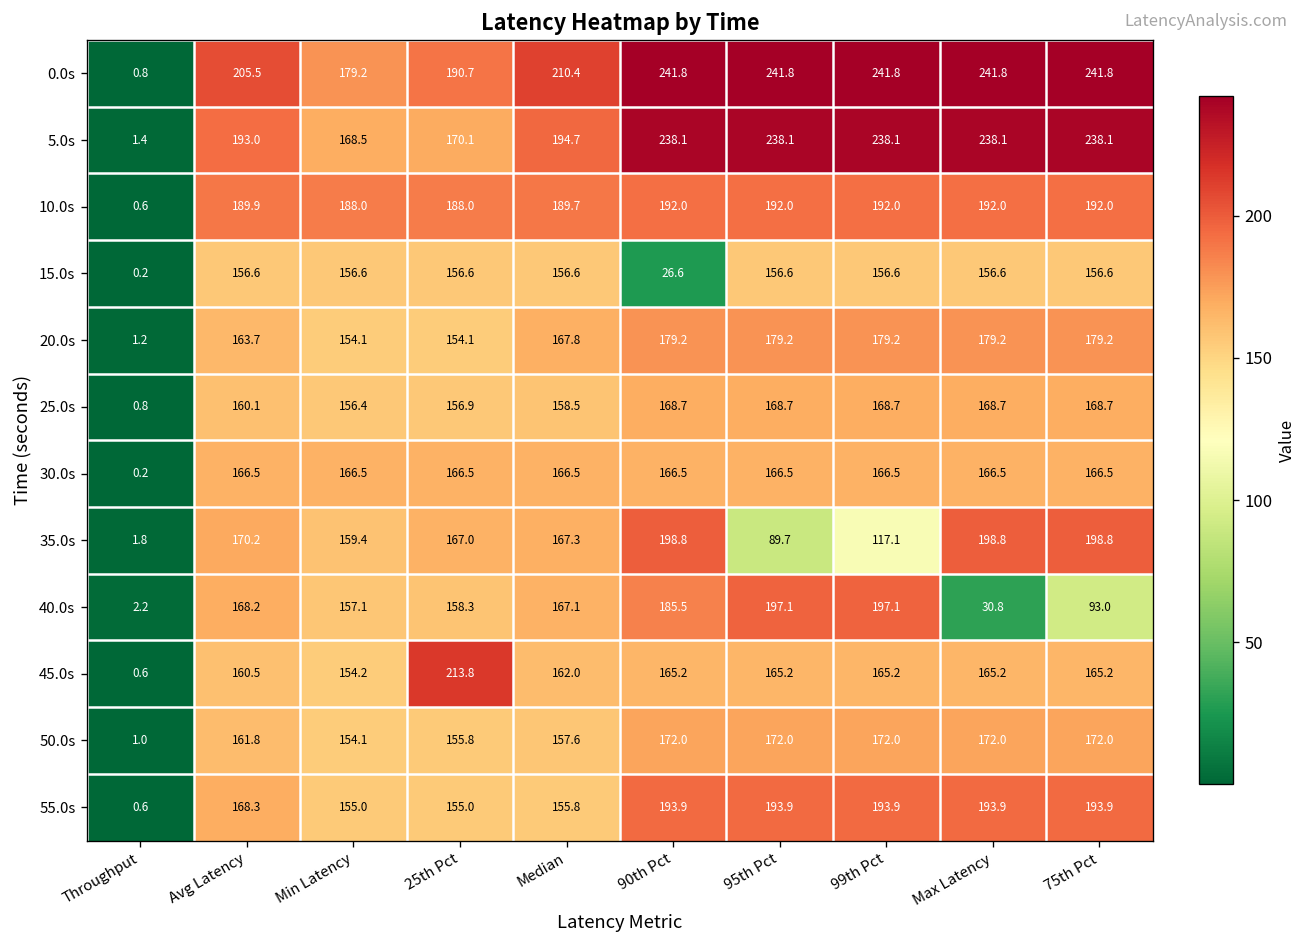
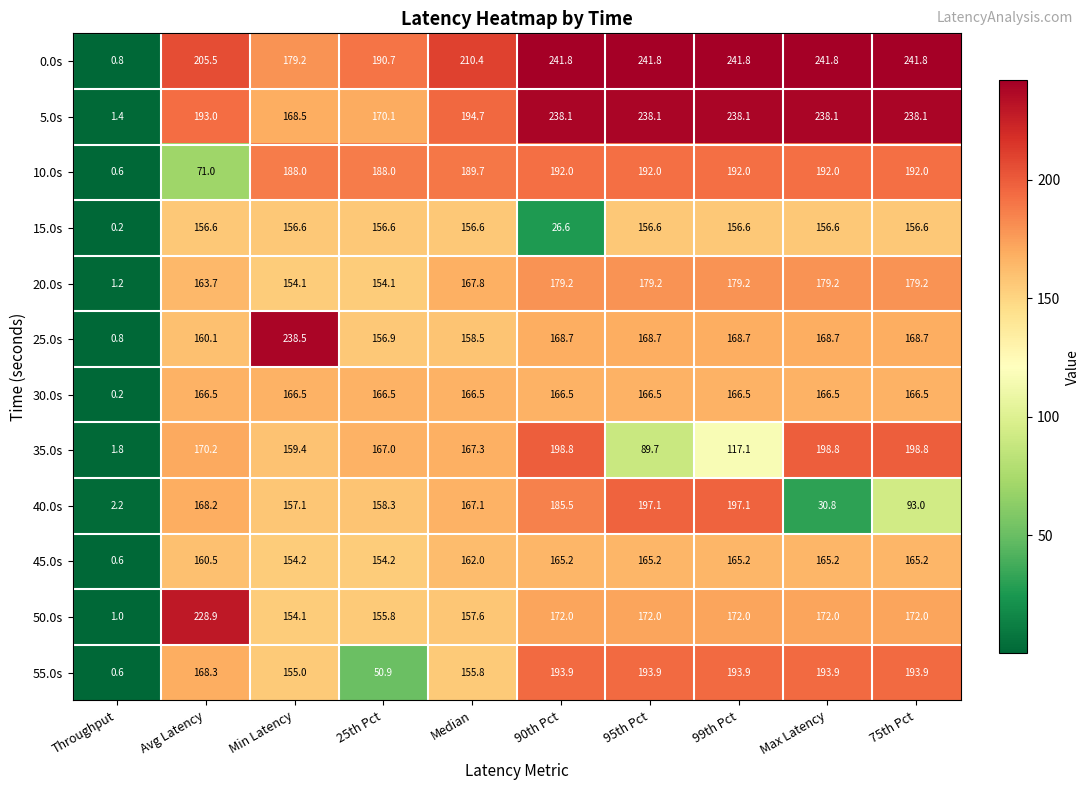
  {
    "0.0s": {
      "Throughput": 0.8,
      "Avg Latency": 205.5,
      "Min Latency": 179.2,
      "25th Pct": 190.7,
      "Median": 210.4,
      "90th Pct": 241.8,
      "95th Pct": 241.8,
      "99th Pct": 241.8,
      "Max Latency": 241.8,
      "75th Pct": 241.8
    },
    "5.0s": {
      "Throughput": 1.4,
      "Avg Latency": 193.0,
      "Min Latency": 168.5,
      "25th Pct": 170.1,
      "Median": 194.7,
      "90th Pct": 238.1,
      "95th Pct": 238.1,
      "99th Pct": 238.1,
      "Max Latency": 238.1,
      "75th Pct": 238.1
    },
    "10.0s": {
      "Throughput": 0.6,
-     "Avg Latency": 189.9,
+     "Avg Latency": 71.0,
      "Min Latency": 188.0,
      "25th Pct": 188.0,
      "Median": 189.7,
      "90th Pct": 192.0,
      "95th Pct": 192.0,
      "99th Pct": 192.0,
      "Max Latency": 192.0,
      "75th Pct": 192.0
    },
    "15.0s": {
      "Throughput": 0.2,
      "Avg Latency": 156.6,
      "Min Latency": 156.6,
      "25th Pct": 156.6,
      "Median": 156.6,
      "90th Pct": 26.6,
      "95th Pct": 156.6,
      "99th Pct": 156.6,
      "Max Latency": 156.6,
      "75th Pct": 156.6
    },
    "20.0s": {
      "Throughput": 1.2,
      "Avg Latency": 163.7,
      "Min Latency": 154.1,
      "25th Pct": 154.1,
      "Median": 167.8,
      "90th Pct": 179.2,
      "95th Pct": 179.2,
      "99th Pct": 179.2,
      "Max Latency": 179.2,
      "75th Pct": 179.2
    },
    "25.0s": {
      "Throughput": 0.8,
      "Avg Latency": 160.1,
-     "Min Latency": 156.4,
+     "Min Latency": 238.5,
      "25th Pct": 156.9,
      "Median": 158.5,
      "90th Pct": 168.7,
      "95th Pct": 168.7,
      "99th Pct": 168.7,
      "Max Latency": 168.7,
      "75th Pct": 168.7
    },
    "30.0s": {
      "Throughput": 0.2,
      "Avg Latency": 166.5,
      "Min Latency": 166.5,
      "25th Pct": 166.5,
      "Median": 166.5,
      "90th Pct": 166.5,
      "95th Pct": 166.5,
      "99th Pct": 166.5,
      "Max Latency": 166.5,
      "75th Pct": 166.5
    },
    "35.0s": {
      "Throughput": 1.8,
      "Avg Latency": 170.2,
      "Min Latency": 159.4,
      "25th Pct": 167.0,
      "Median": 167.3,
      "90th Pct": 198.8,
      "95th Pct": 89.7,
      "99th Pct": 117.1,
      "Max Latency": 198.8,
      "75th Pct": 198.8
    },
    "40.0s": {
      "Throughput": 2.2,
      "Avg Latency": 168.2,
      "Min Latency": 157.1,
      "25th Pct": 158.3,
      "Median": 167.1,
      "90th Pct": 185.5,
      "95th Pct": 197.1,
      "99th Pct": 197.1,
      "Max Latency": 30.8,
      "75th Pct": 93.0
    },
    "45.0s": {
      "Throughput": 0.6,
      "Avg Latency": 160.5,
      "Min Latency": 154.2,
-     "25th Pct": 213.8,
+     "25th Pct": 154.2,
      "Median": 162.0,
      "90th Pct": 165.2,
      "95th Pct": 165.2,
      "99th Pct": 165.2,
      "Max Latency": 165.2,
      "75th Pct": 165.2
    },
    "50.0s": {
      "Throughput": 1.0,
-     "Avg Latency": 161.8,
+     "Avg Latency": 228.9,
      "Min Latency": 154.1,
      "25th Pct": 155.8,
      "Median": 157.6,
      "90th Pct": 172.0,
      "95th Pct": 172.0,
      "99th Pct": 172.0,
      "Max Latency": 172.0,
      "75th Pct": 172.0
    },
    "55.0s": {
      "Throughput": 0.6,
      "Avg Latency": 168.3,
      "Min Latency": 155.0,
-     "25th Pct": 155.0,
+     "25th Pct": 50.9,
      "Median": 155.8,
      "90th Pct": 193.9,
      "95th Pct": 193.9,
      "99th Pct": 193.9,
      "Max Latency": 193.9,
      "75th Pct": 193.9
    }
  }
